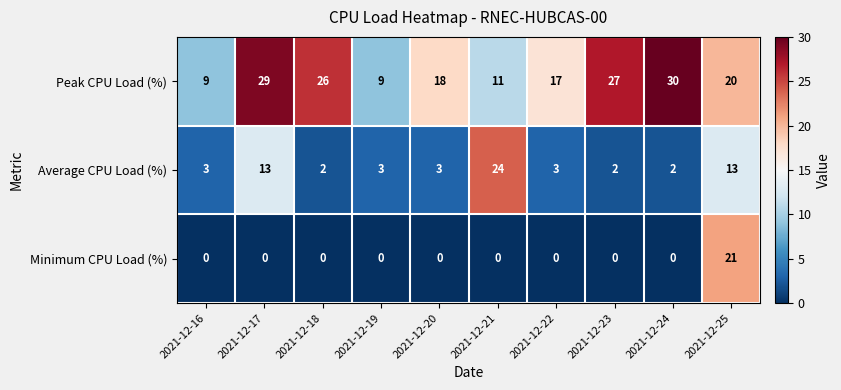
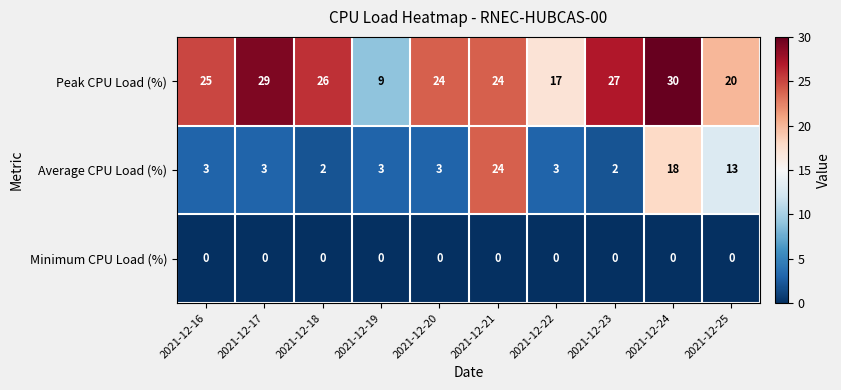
  {
    "Peak CPU Load (%)": {
-     "2021-12-16": 9,
+     "2021-12-16": 25,
      "2021-12-17": 29,
      "2021-12-18": 26,
      "2021-12-19": 9,
-     "2021-12-20": 18,
-     "2021-12-21": 11,
+     "2021-12-20": 24,
+     "2021-12-21": 24,
      "2021-12-22": 17,
      "2021-12-23": 27,
      "2021-12-24": 30,
      "2021-12-25": 20
    },
    "Average CPU Load (%)": {
      "2021-12-16": 3,
-     "2021-12-17": 13,
+     "2021-12-17": 3,
      "2021-12-18": 2,
      "2021-12-19": 3,
      "2021-12-20": 3,
      "2021-12-21": 24,
      "2021-12-22": 3,
      "2021-12-23": 2,
-     "2021-12-24": 2,
+     "2021-12-24": 18,
      "2021-12-25": 13
    },
    "Minimum CPU Load (%)": {
      "2021-12-16": 0,
      "2021-12-17": 0,
      "2021-12-18": 0,
      "2021-12-19": 0,
      "2021-12-20": 0,
      "2021-12-21": 0,
      "2021-12-22": 0,
      "2021-12-23": 0,
      "2021-12-24": 0,
-     "2021-12-25": 21
+     "2021-12-25": 0
    }
  }
